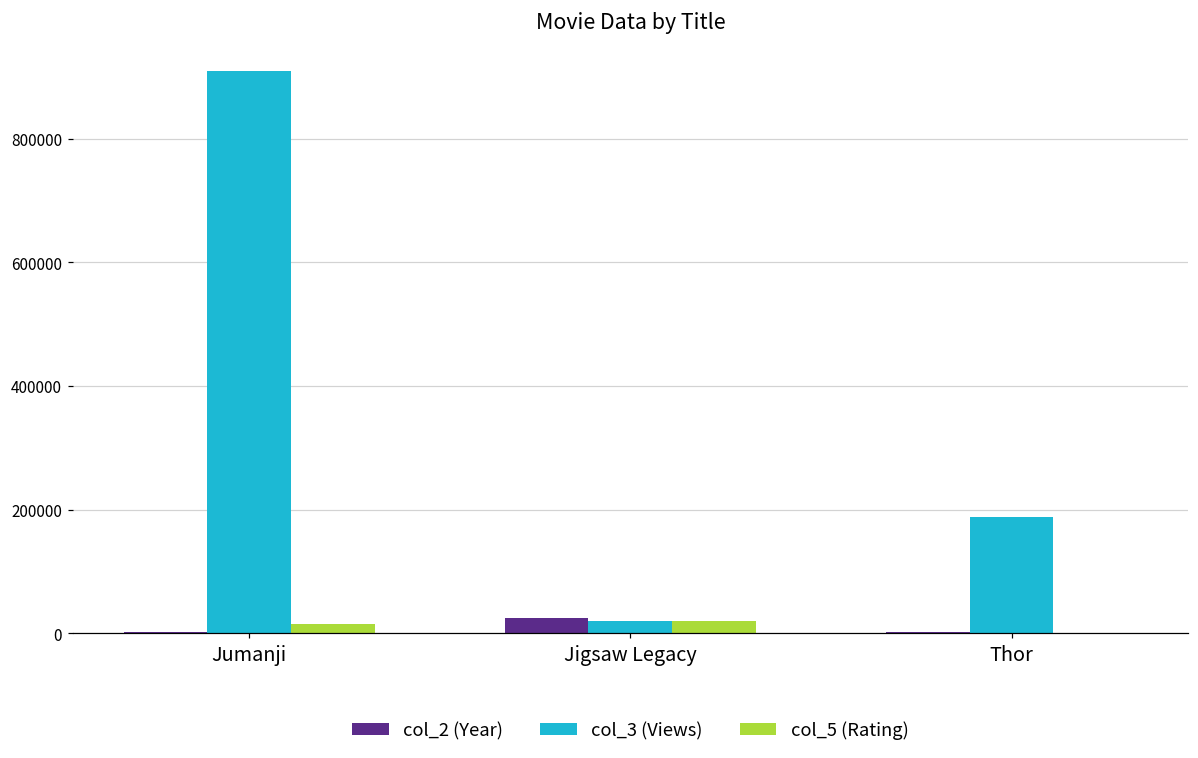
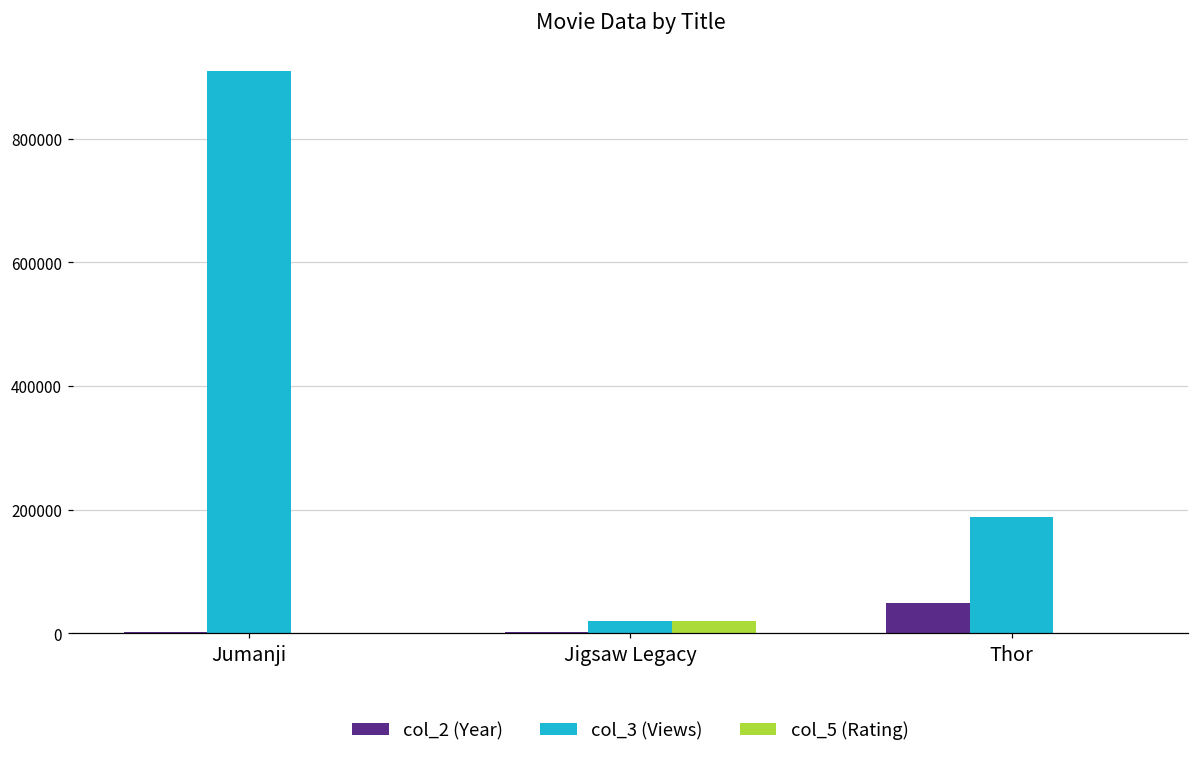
  {
    "col_2 (Year)": {
-     "Jigsaw Legacy": 30000,
-     "Thor": 0
+     "Jigsaw Legacy": 0,
+     "Thor": 50000
    },
    "col_3 (Views)": {
      "Jumanji": 910000,
      "Jigsaw Legacy": 20000,
      "Thor": 190000
    },
    "col_5 (Rating)": {
-     "Jumanji": 10000,
+     "Jumanji": 0,
      "Jigsaw Legacy": 20000
    }
  }
